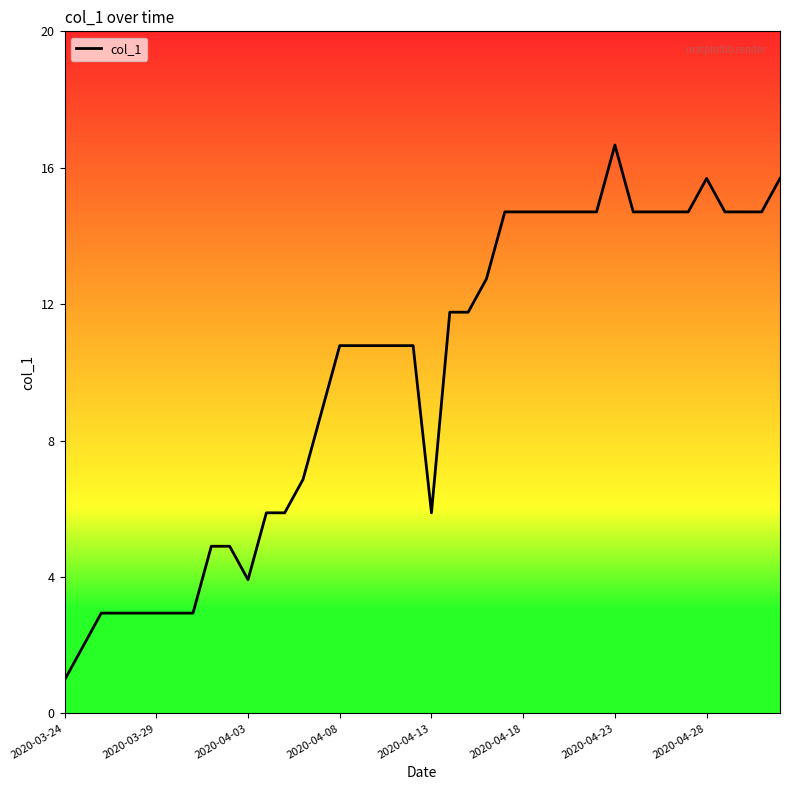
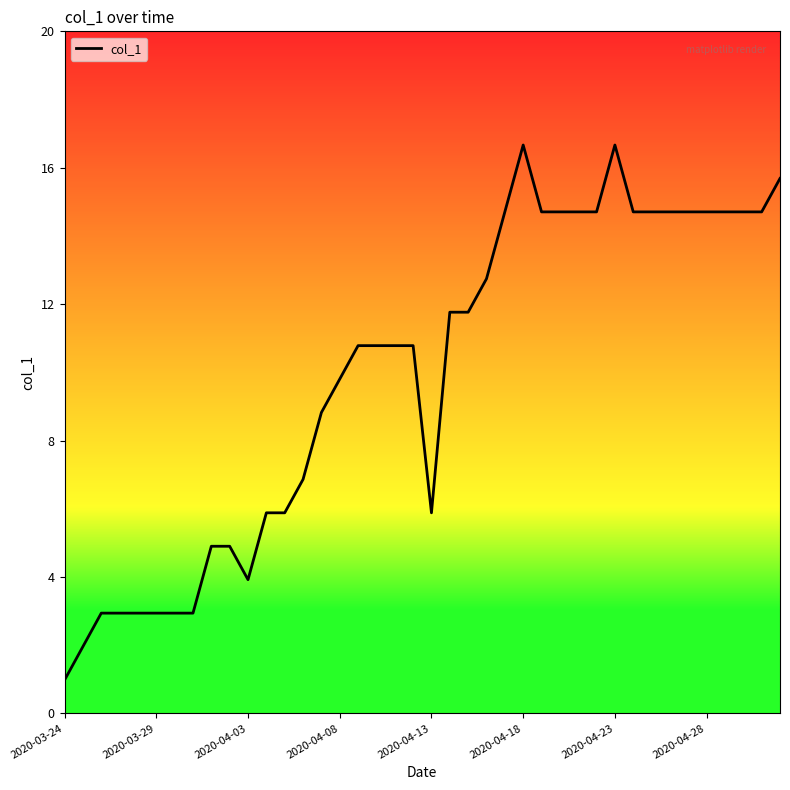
  {
    "2020-03-24": 1,
    "2020-03-29": 3,
    "2020-04-03": 4,
-   "2020-04-08": 11,
+   "2020-04-08": 10,
    "2020-04-13": 6,
-   "2020-04-18": 15,
+   "2020-04-18": 17,
    "2020-04-23": 17,
-   "2020-04-28": 16
+   "2020-04-28": 15
  }
